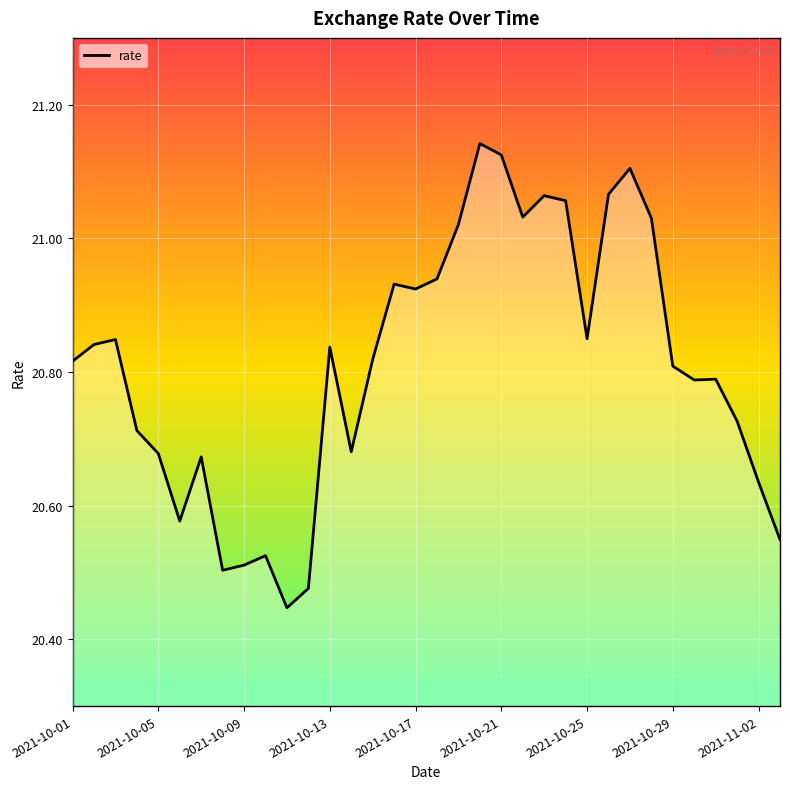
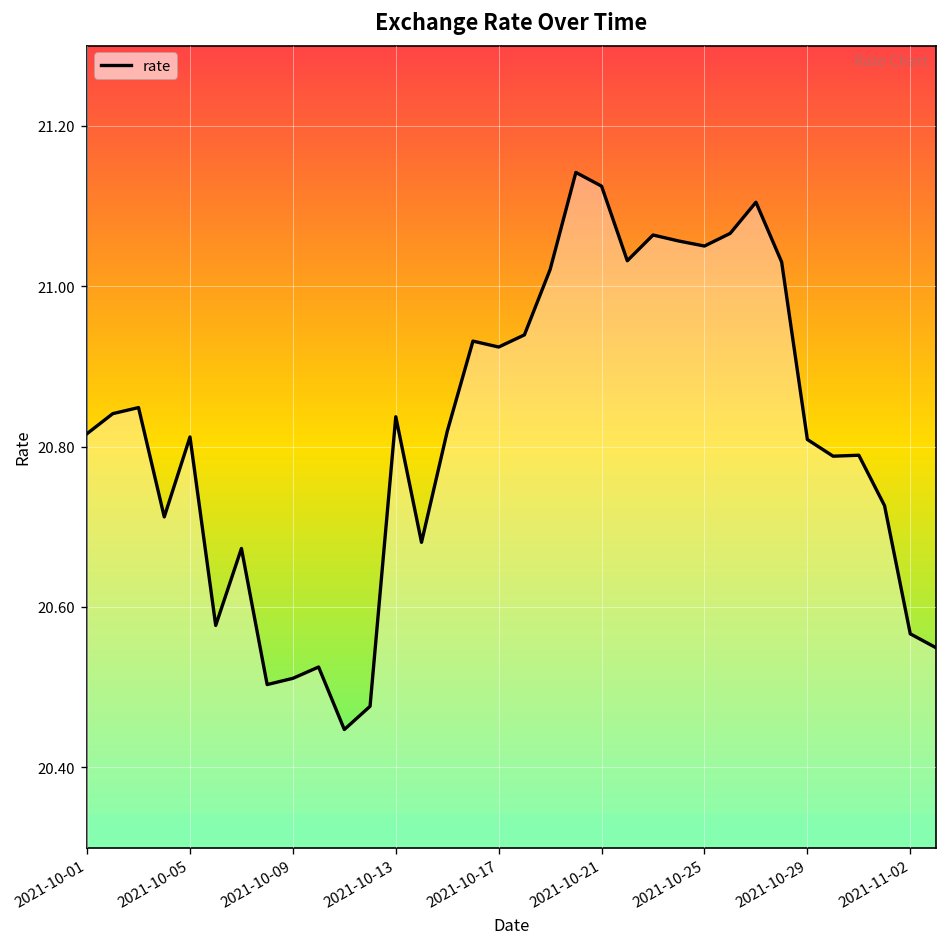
  {
    "2021-10-01": 20.82,
-   "2021-10-05": 20.68,
+   "2021-10-05": 20.81,
    "2021-10-09": 20.51,
    "2021-10-13": 20.84,
    "2021-10-17": 20.92,
    "2021-10-21": 21.12,
-   "2021-10-25": 20.85,
+   "2021-10-25": 21.05,
    "2021-10-29": 20.81,
-   "2021-11-02": 20.64
+   "2021-11-02": 20.57
  }
